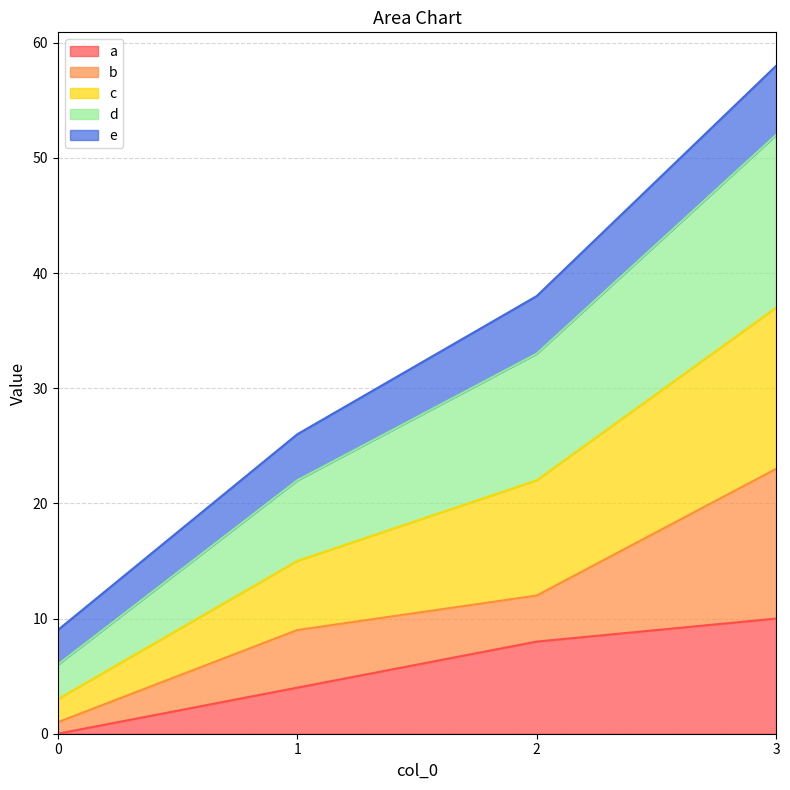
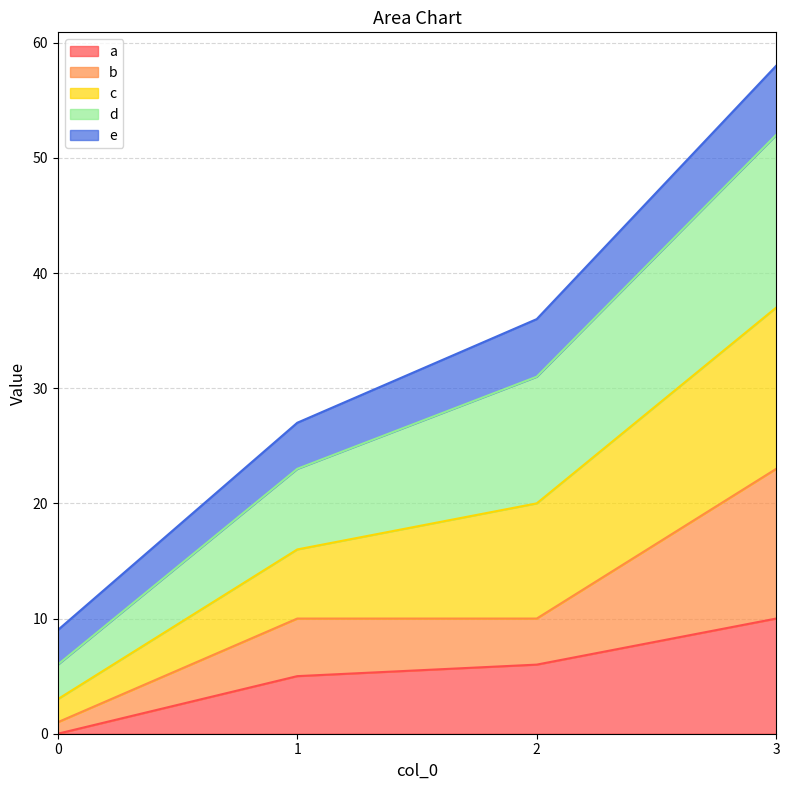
  {
    "a": {
      "0": 0,
-     "1": 4,
-     "2": 8,
+     "1": 5,
+     "2": 6,
      "3": 10
    },
    "b": {
      "0": 1,
      "1": 5,
      "2": 4,
      "3": 13
    },
    "c": {
      "0": 2,
      "1": 6,
      "2": 10,
      "3": 14
    },
    "d": {
      "0": 3,
      "1": 7,
      "2": 11,
      "3": 15
    },
    "e": {
      "0": 3,
      "1": 4,
      "2": 5,
      "3": 6
    }
  }
